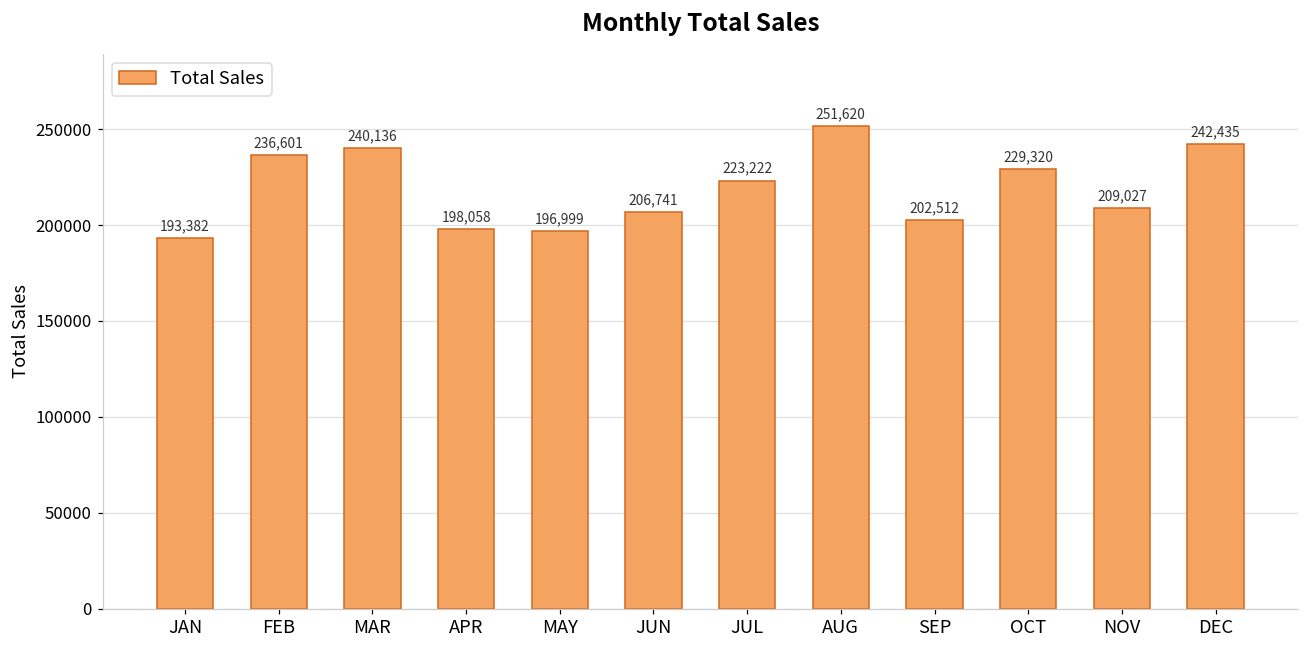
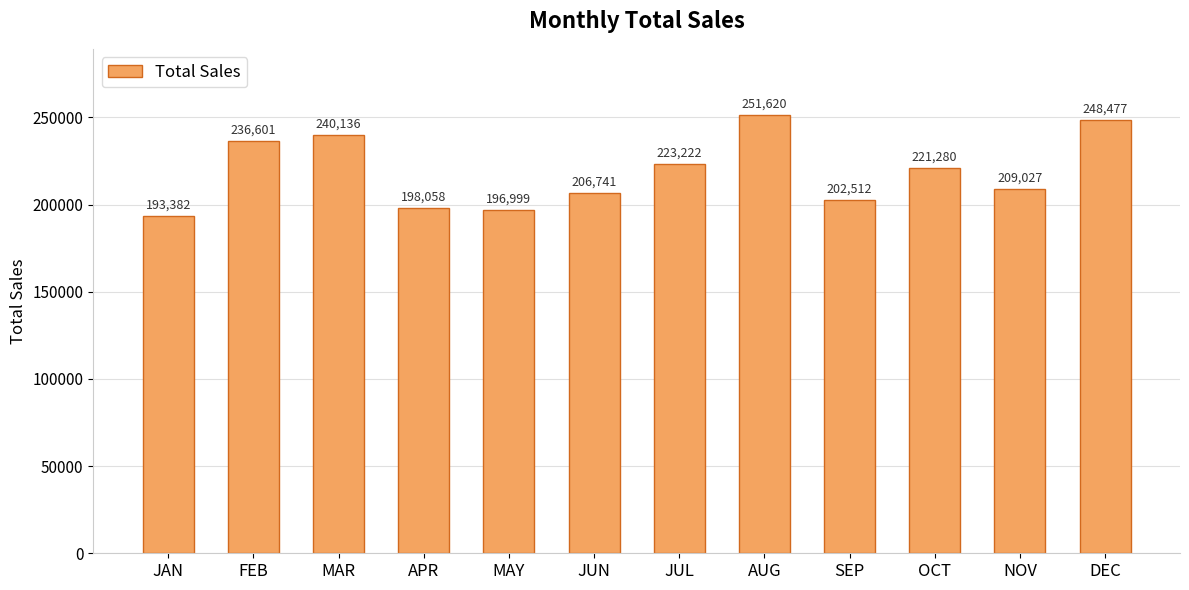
  {
    "JAN": "193,382",
    "FEB": "236,601",
    "MAR": "240,136",
    "APR": "198,058",
    "MAY": "196,999",
    "JUN": "206,741",
    "JUL": "223,222",
    "AUG": "251,620",
    "SEP": "202,512",
-   "OCT": "229,320",
+   "OCT": "221,280",
    "NOV": "209,027",
-   "DEC": "242,435"
+   "DEC": "248,477"
  }
